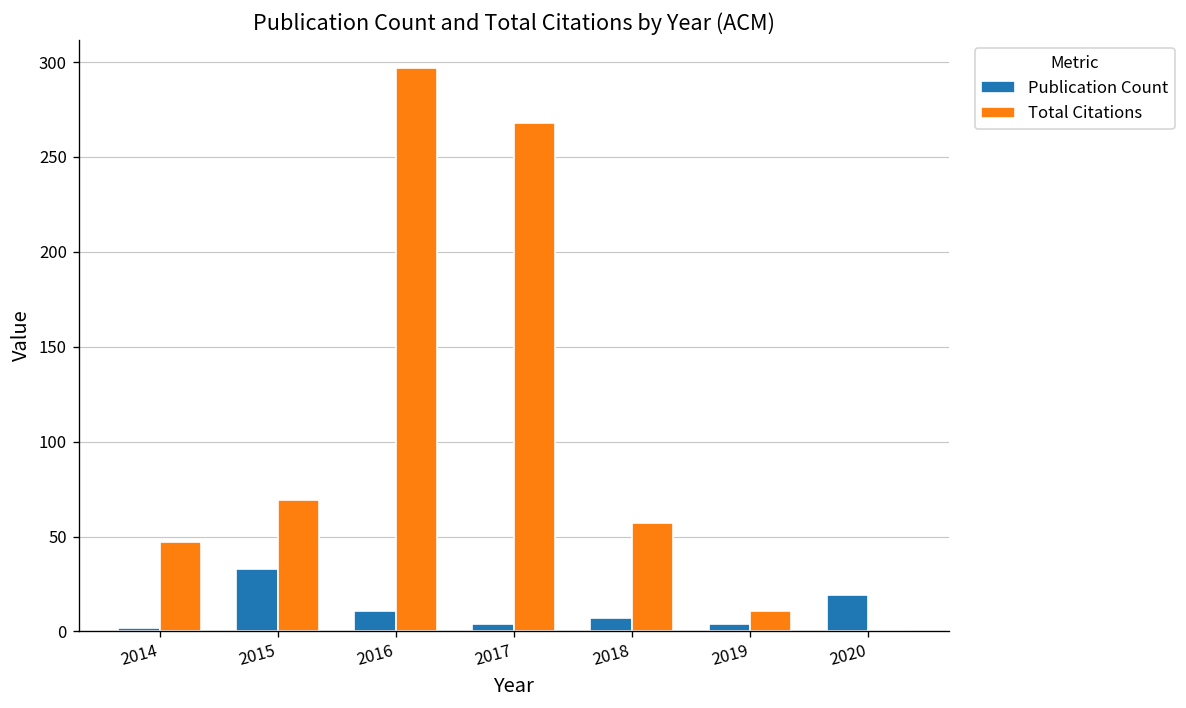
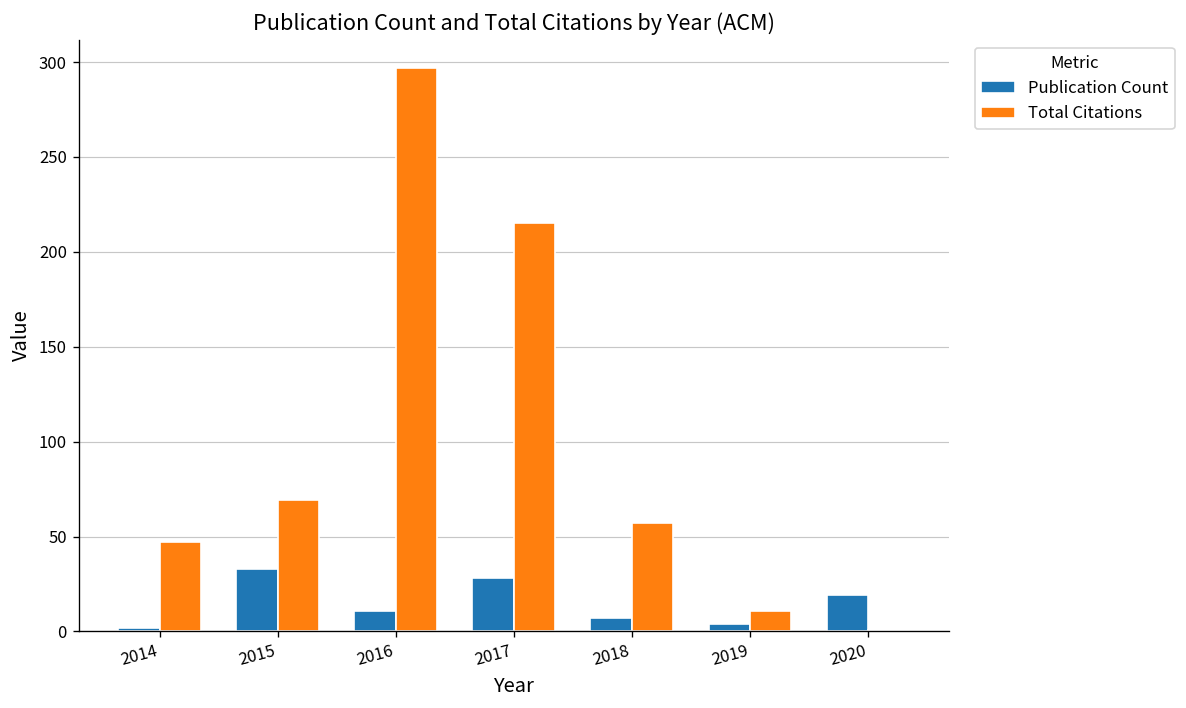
  {
    "Publication Count": {
      "2014": 2,
      "2015": 33,
      "2016": 11,
-     "2017": 4,
+     "2017": 28,
      "2018": 7,
      "2019": 4,
      "2020": 19
    },
    "Total Citations": {
      "2014": 47,
      "2015": 69,
      "2016": 297,
-     "2017": 268,
+     "2017": 215,
      "2018": 57,
      "2019": 11
    }
  }
